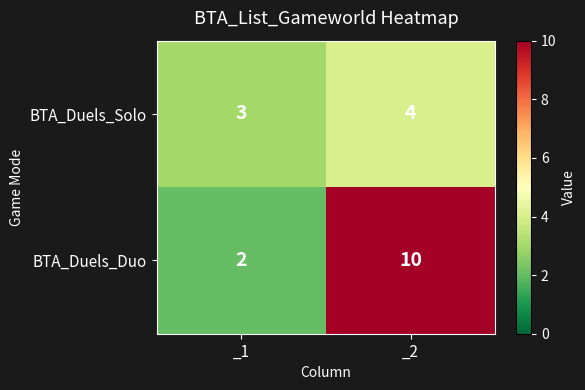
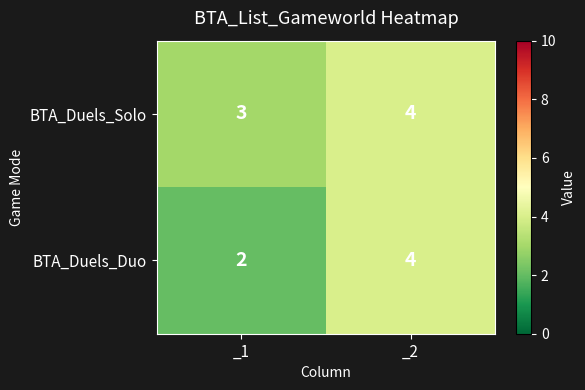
  {
    "BTA_Duels_Solo": {
      "_1": 3,
      "_2": 4
    },
    "BTA_Duels_Duo": {
      "_1": 2,
-     "_2": 10
+     "_2": 4
    }
  }
